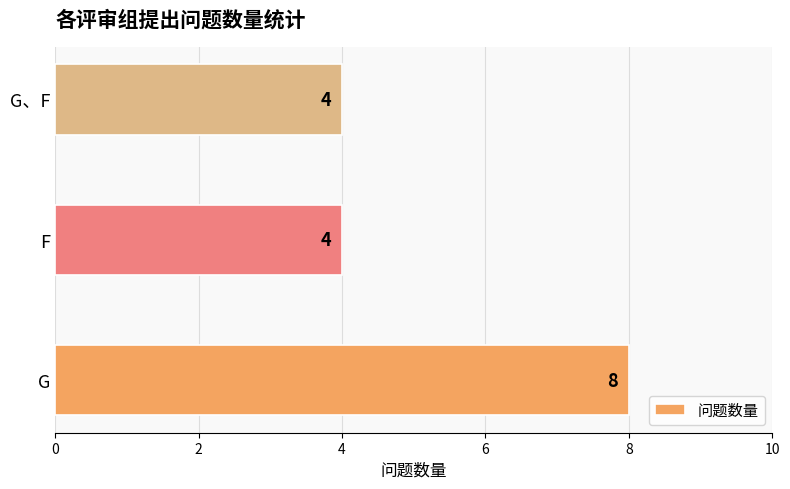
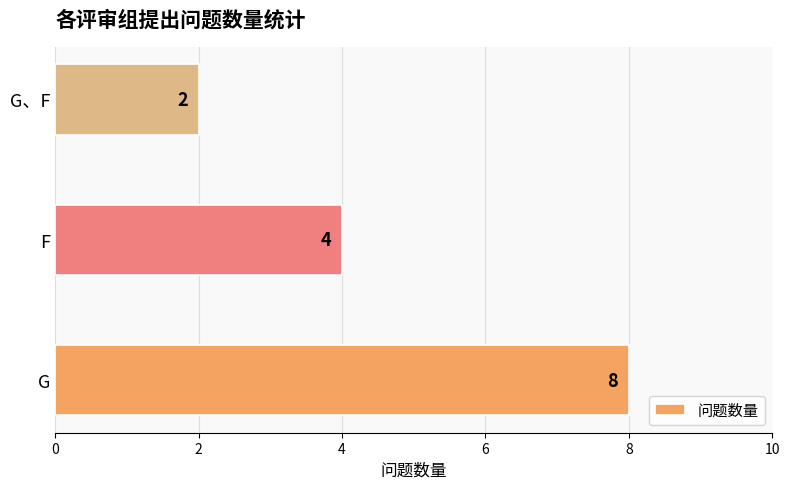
  {
-   "G、F": 4,
+   "G、F": 2,
    "F": 4,
    "G": 8
  }
